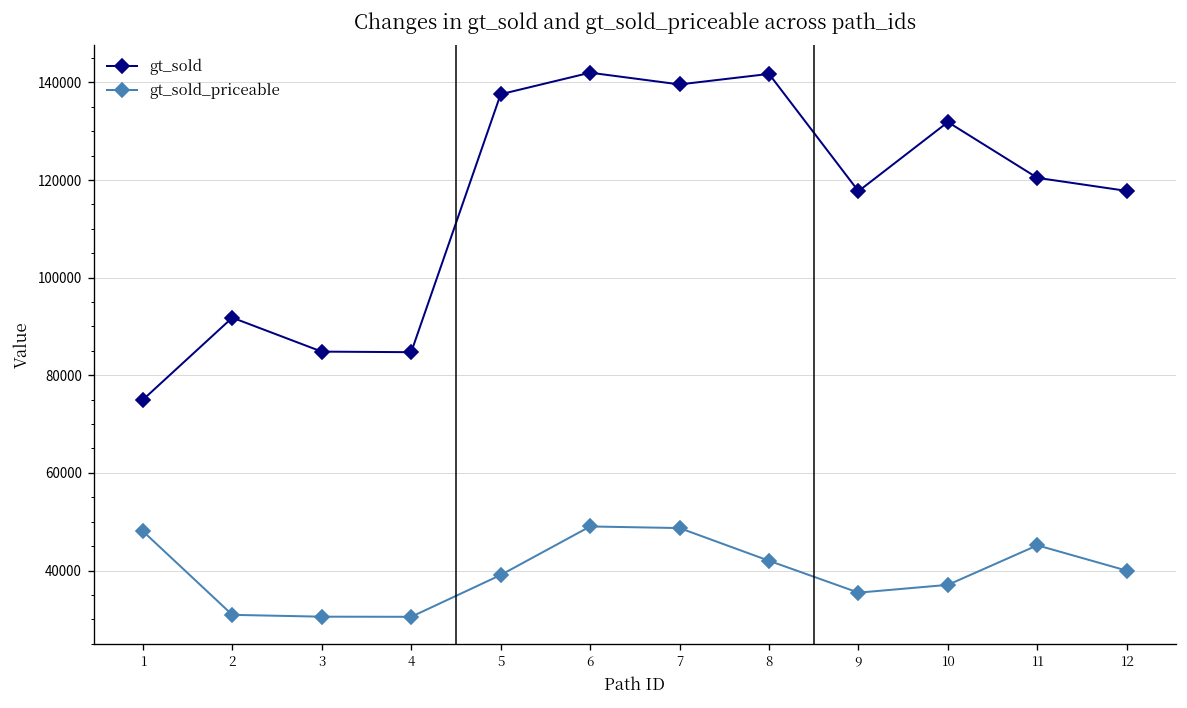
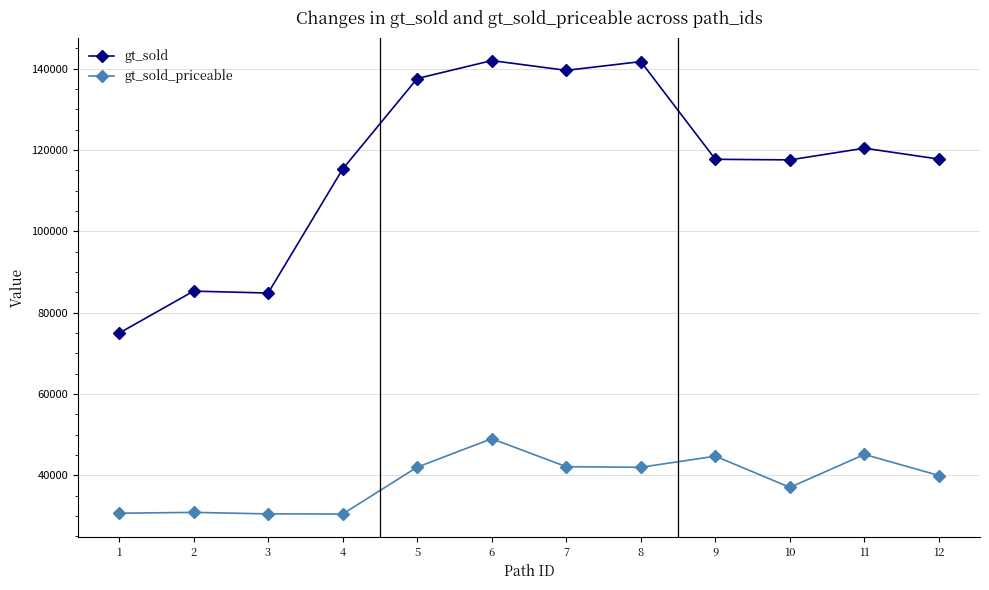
  {
    "gt_sold": {
      "1": 75000,
-     "2": 92000,
+     "2": 85000,
      "3": 85000,
-     "4": 85000,
+     "4": 115000,
      "5": 138000,
      "6": 142000,
      "7": 140000,
      "8": 142000,
      "9": 118000,
-     "10": 132000,
+     "10": 118000,
      "11": 120000,
      "12": 118000
    },
    "gt_sold_priceable": {
-     "1": 48000,
+     "1": 31000,
      "2": 31000,
      "3": 31000,
      "4": 31000,
-     "5": 39000,
+     "5": 42000,
      "6": 49000,
-     "7": 49000,
+     "7": 42000,
      "8": 42000,
-     "9": 35000,
+     "9": 45000,
      "10": 37000,
      "11": 45000,
      "12": 40000
    }
  }
